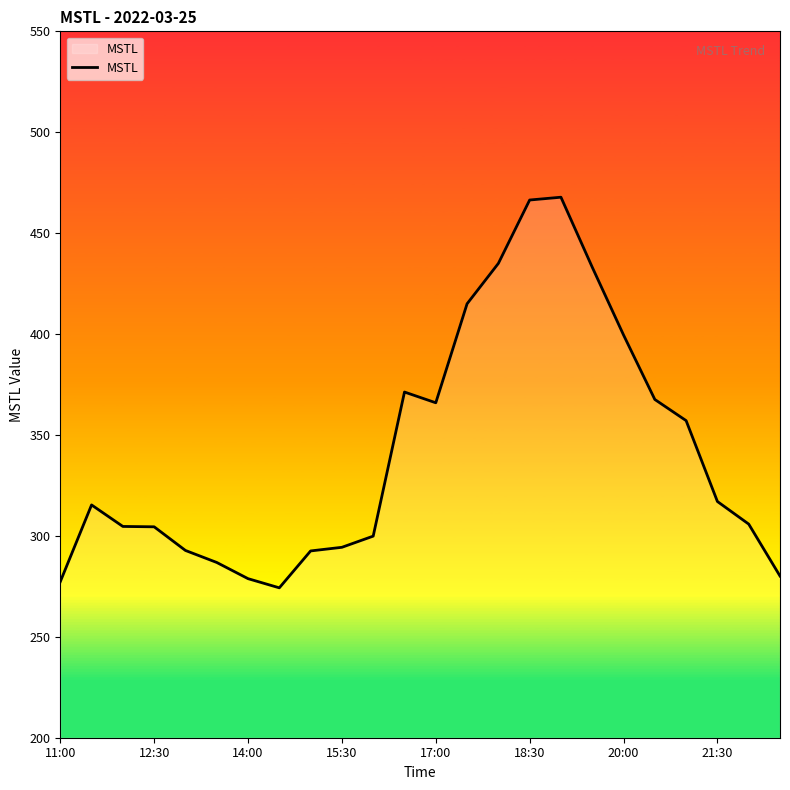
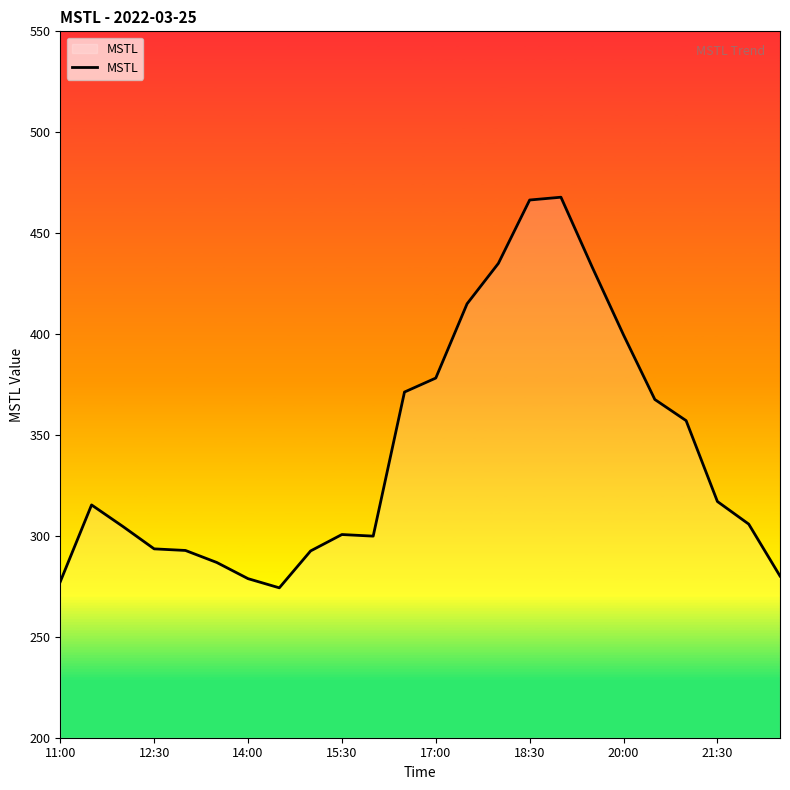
  {
    "11:00": 277,
-   "12:30": 305,
+   "12:30": 294,
    "14:00": 279,
-   "15:30": 294,
-   "17:00": 366,
+   "15:30": 301,
+   "17:00": 378,
    "18:30": 466,
    "20:00": 400,
    "21:30": 317
  }
